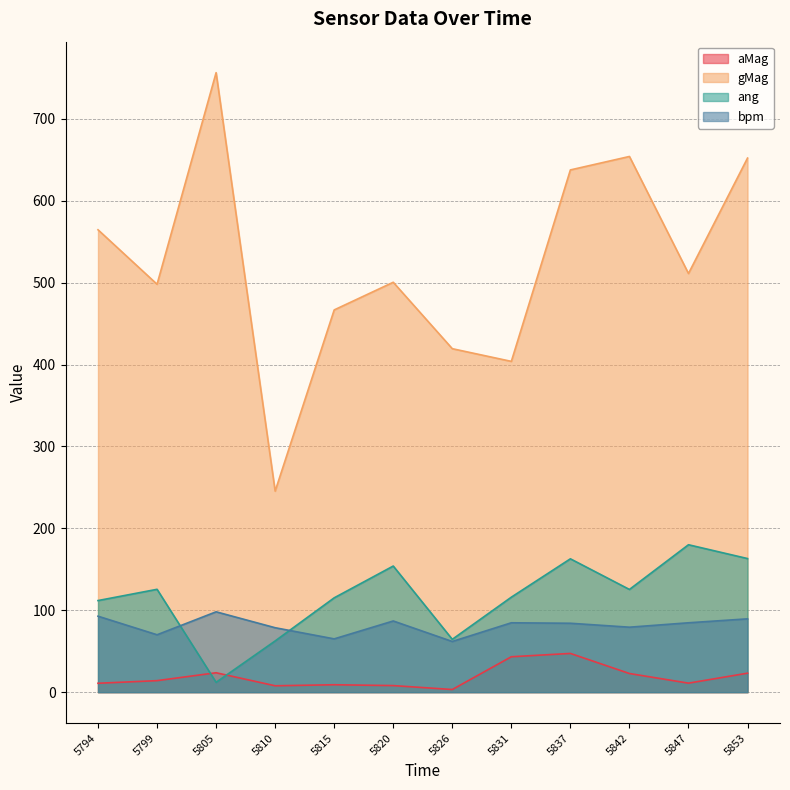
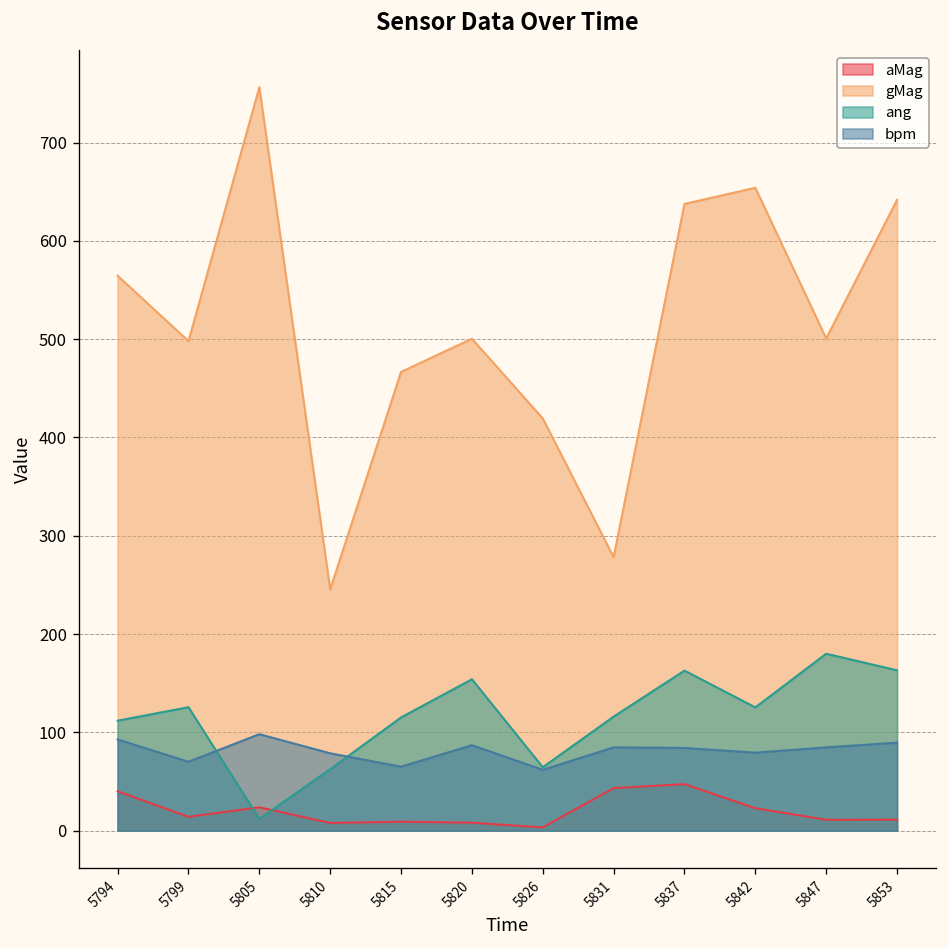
  {
    "aMag": {
-     "5794": 10,
+     "5794": 40,
      "5799": 10,
      "5805": 20,
      "5810": 10,
      "5815": 10,
      "5820": 10,
      "5826": 0,
      "5831": 40,
      "5837": 50,
      "5842": 20,
      "5847": 10,
-     "5853": 20
+     "5853": 10
    },
    "gMag": {
      "5794": 560,
      "5799": 500,
      "5805": 760,
      "5810": 250,
      "5815": 470,
      "5820": 500,
      "5826": 420,
-     "5831": 400,
+     "5831": 280,
      "5837": 640,
      "5842": 650,
-     "5847": 510,
-     "5853": 650
+     "5847": 500,
+     "5853": 640
    }
  }
